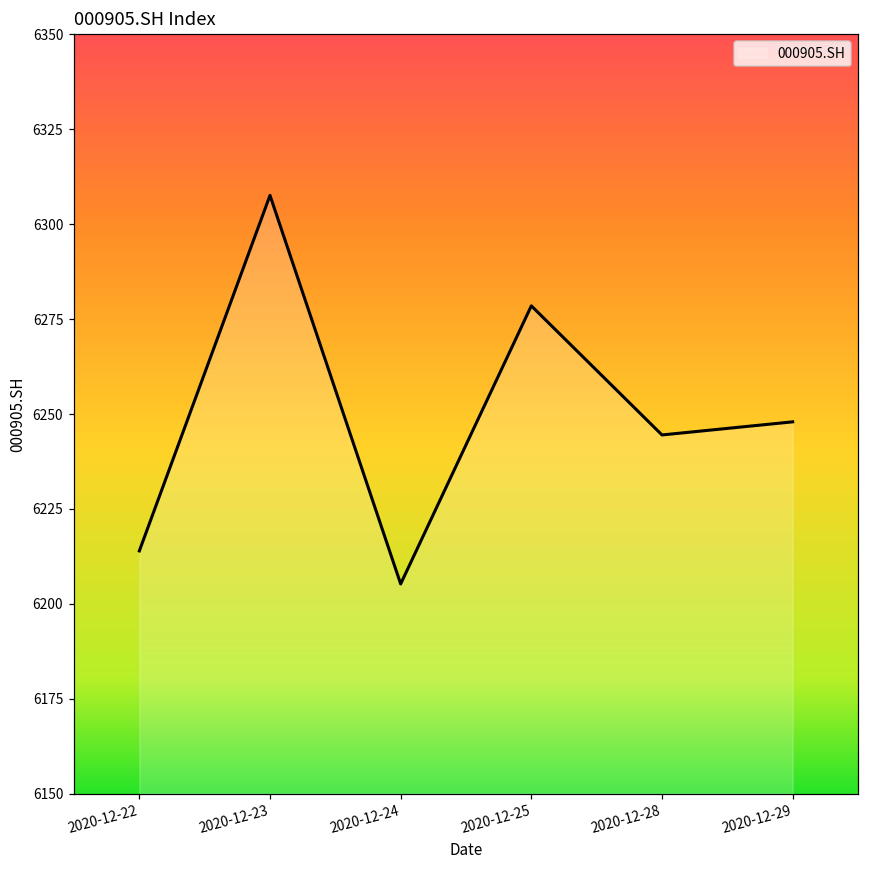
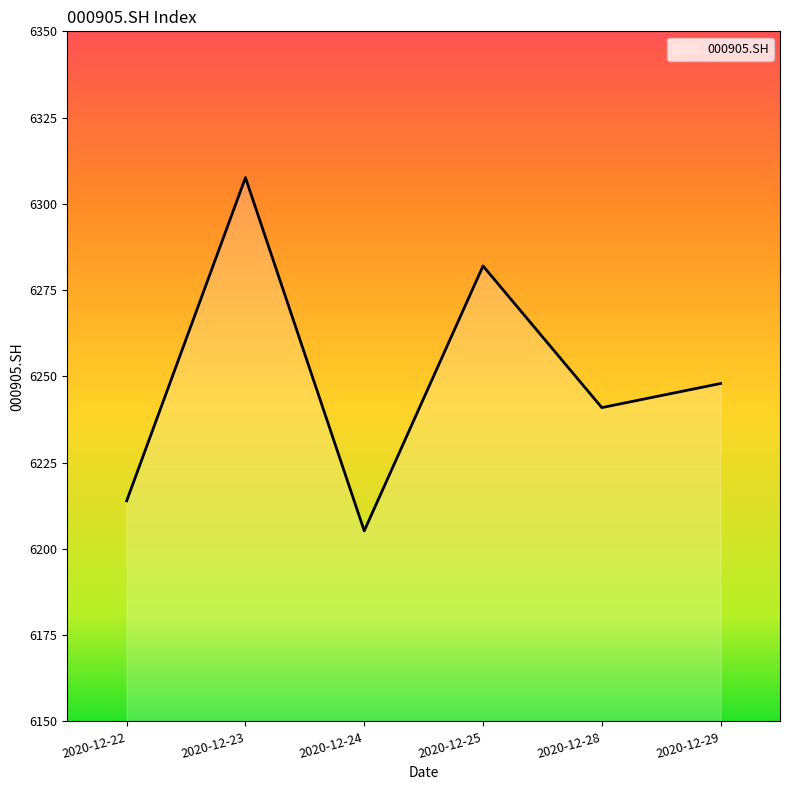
  {
    "2020-12-22": 6214,
    "2020-12-23": 6308,
    "2020-12-24": 6205,
-   "2020-12-25": 6278,
-   "2020-12-28": 6244,
+   "2020-12-25": 6282,
+   "2020-12-28": 6241,
    "2020-12-29": 6248
  }
